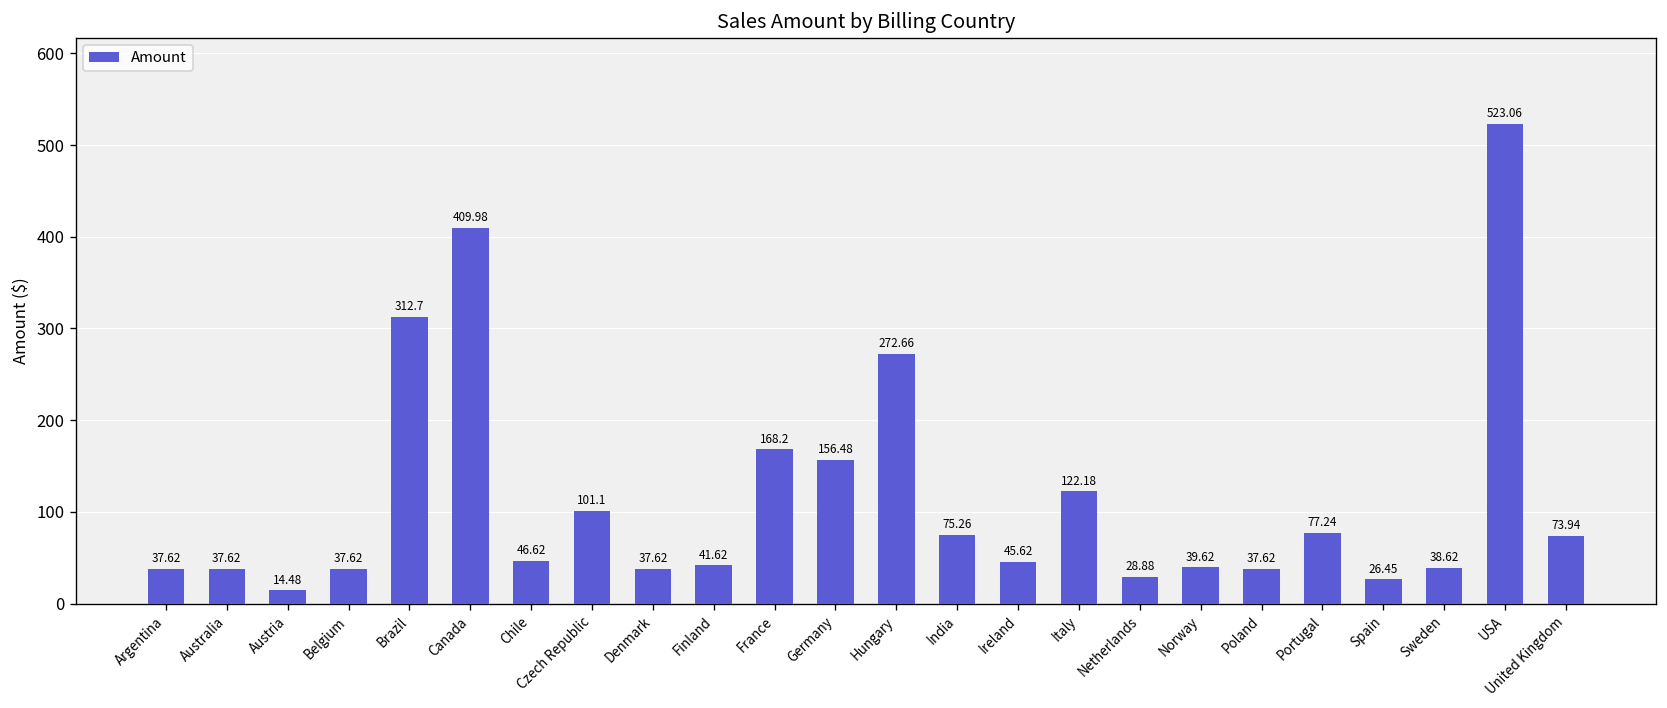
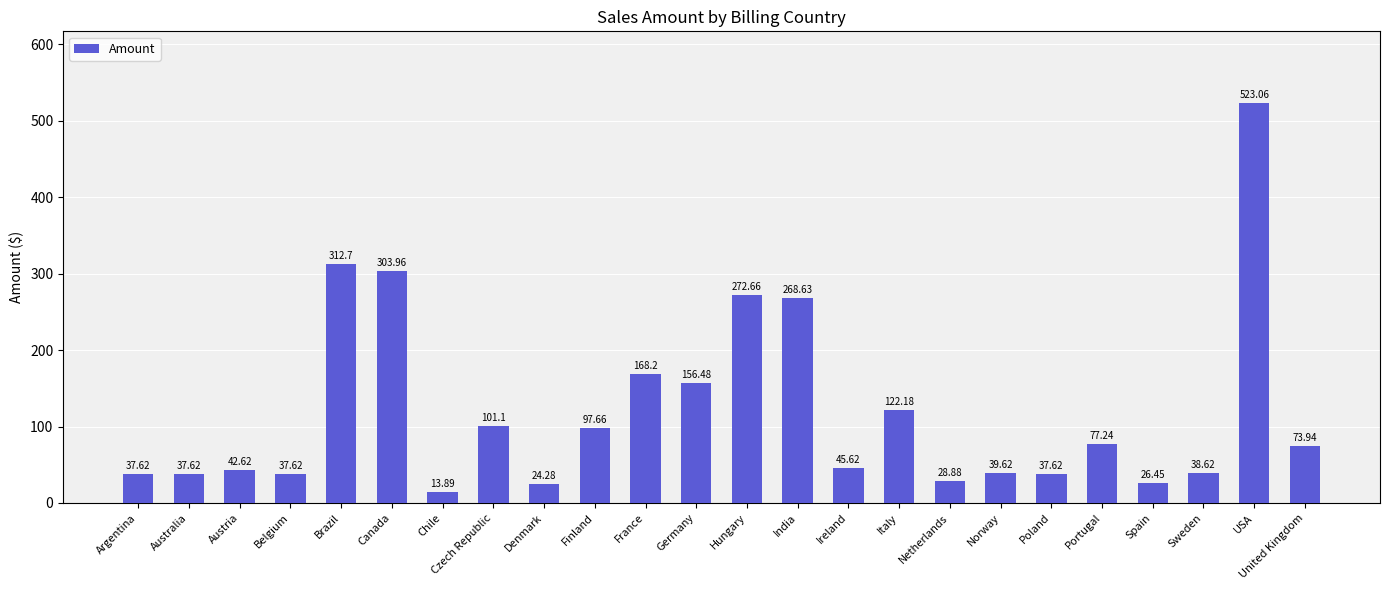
  {
    "Argentina": 37.62,
    "Australia": 37.62,
-   "Austria": 14.48,
+   "Austria": 42.62,
    "Belgium": 37.62,
    "Brazil": 312.7,
-   "Canada": 409.98,
-   "Chile": 46.62,
+   "Canada": 303.96,
+   "Chile": 13.89,
    "Czech Republic": 101.1,
-   "Denmark": 37.62,
-   "Finland": 41.62,
+   "Denmark": 24.28,
+   "Finland": 97.66,
    "France": 168.2,
    "Germany": 156.48,
    "Hungary": 272.66,
-   "India": 75.26,
+   "India": 268.63,
    "Ireland": 45.62,
    "Italy": 122.18,
    "Netherlands": 28.88,
    "Norway": 39.62,
    "Poland": 37.62,
    "Portugal": 77.24,
    "Spain": 26.45,
    "Sweden": 38.62,
    "USA": 523.06,
    "United Kingdom": 73.94
  }
